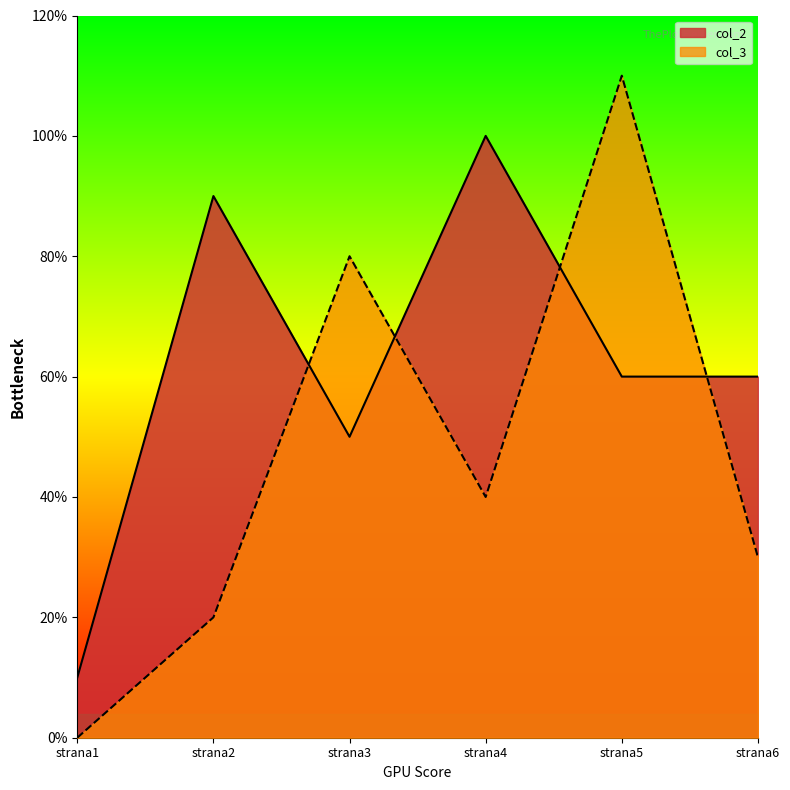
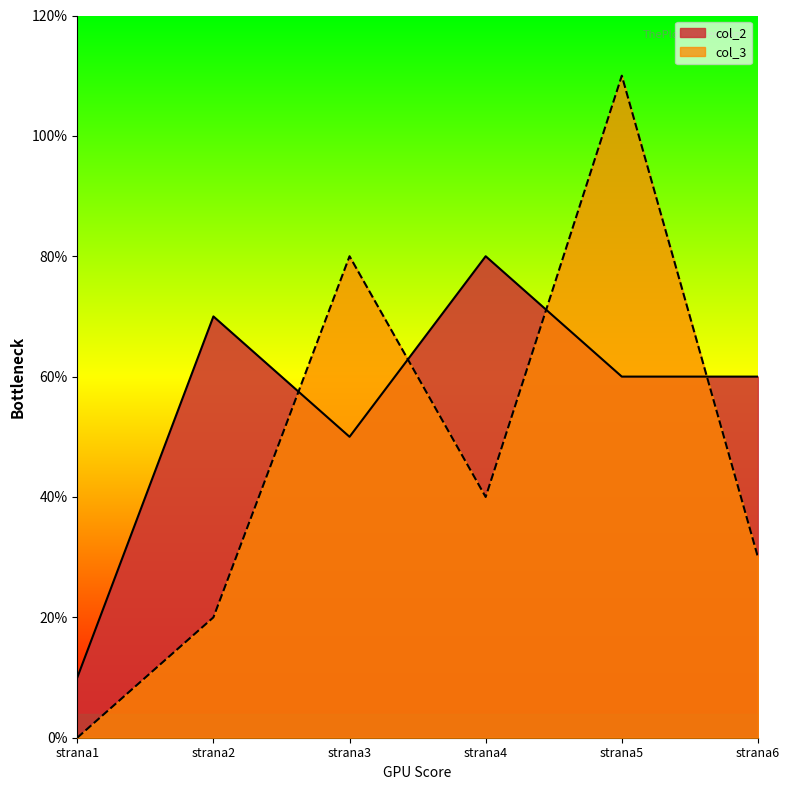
  {
    "col_2": {
      "strana1": "10%",
-     "strana2": "90%",
+     "strana2": "70%",
      "strana3": "50%",
-     "strana4": "100%",
+     "strana4": "80%",
      "strana5": "60%",
      "strana6": "60%"
    },
    "col_3": {
      "strana2": "20%",
      "strana3": "80%",
      "strana4": "40%",
      "strana5": "110%",
      "strana6": "30%"
    }
  }
